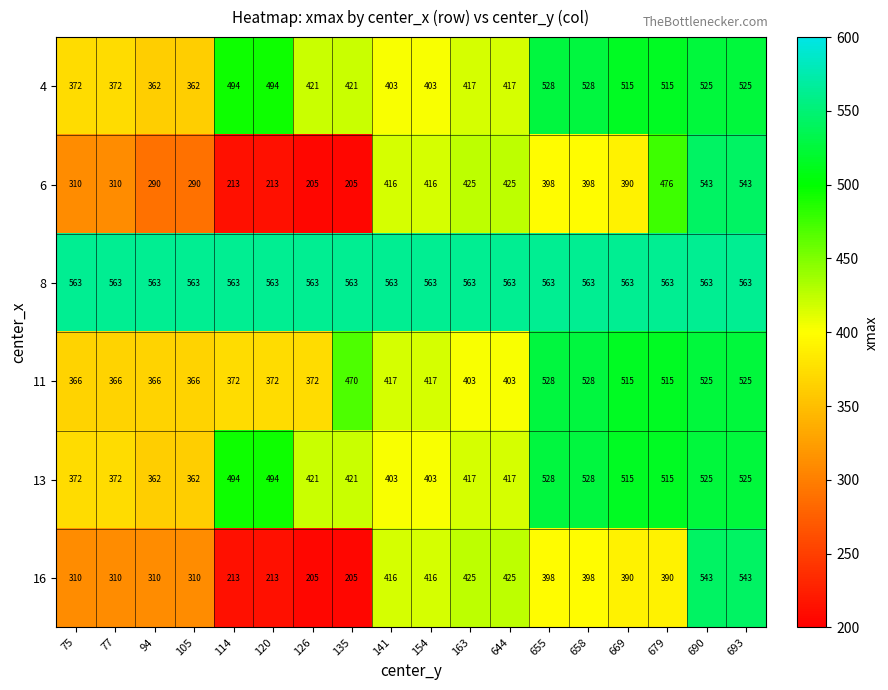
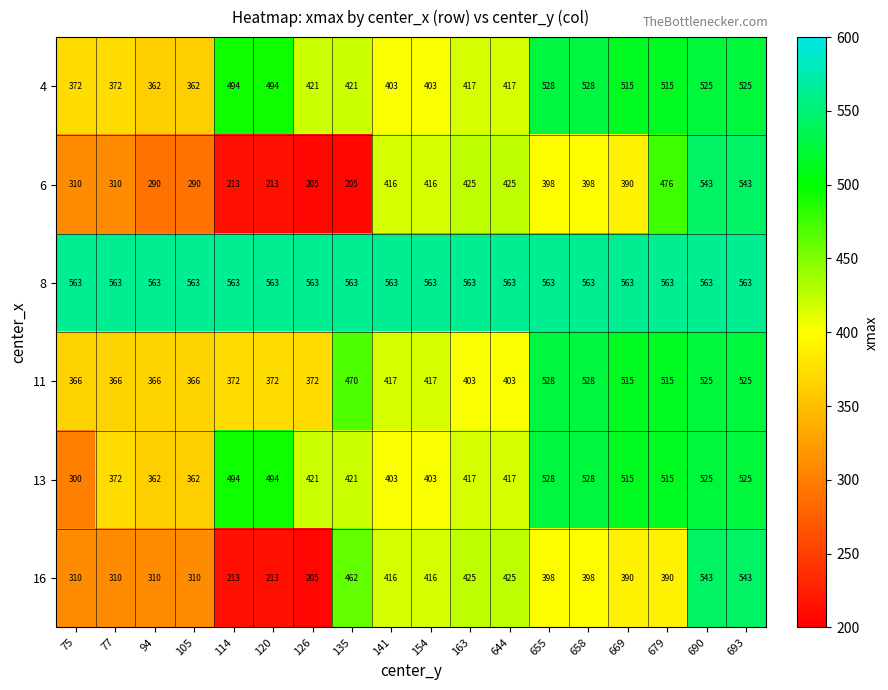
  {
    "4": {
      "75": 372,
      "77": 372,
      "94": 362,
      "105": 362,
      "114": 494,
      "120": 494,
      "126": 421,
      "135": 421,
      "141": 403,
      "154": 403,
      "163": 417,
      "644": 417,
      "655": 528,
      "658": 528,
      "669": 515,
      "679": 515,
      "690": 525,
      "693": 525
    },
    "6": {
      "75": 310,
      "77": 310,
      "94": 290,
      "105": 290,
      "114": 213,
      "120": 213,
      "126": 205,
      "135": 205,
      "141": 416,
      "154": 416,
      "163": 425,
      "644": 425,
      "655": 398,
      "658": 398,
      "669": 390,
      "679": 476,
      "690": 543,
      "693": 543
    },
    "8": {
      "75": 563,
      "77": 563,
      "94": 563,
      "105": 563,
      "114": 563,
      "120": 563,
      "126": 563,
      "135": 563,
      "141": 563,
      "154": 563,
      "163": 563,
      "644": 563,
      "655": 563,
      "658": 563,
      "669": 563,
      "679": 563,
      "690": 563,
      "693": 563
    },
    "11": {
      "75": 366,
      "77": 366,
      "94": 366,
      "105": 366,
      "114": 372,
      "120": 372,
      "126": 372,
      "135": 470,
      "141": 417,
      "154": 417,
      "163": 403,
      "644": 403,
      "655": 528,
      "658": 528,
      "669": 515,
      "679": 515,
      "690": 525,
      "693": 525
    },
    "13": {
-     "75": 372,
+     "75": 300,
      "77": 372,
      "94": 362,
      "105": 362,
      "114": 494,
      "120": 494,
      "126": 421,
      "135": 421,
      "141": 403,
      "154": 403,
      "163": 417,
      "644": 417,
      "655": 528,
      "658": 528,
      "669": 515,
      "679": 515,
      "690": 525,
      "693": 525
    },
    "16": {
      "75": 310,
      "77": 310,
      "94": 310,
      "105": 310,
      "114": 213,
      "120": 213,
      "126": 205,
-     "135": 205,
+     "135": 462,
      "141": 416,
      "154": 416,
      "163": 425,
      "644": 425,
      "655": 398,
      "658": 398,
      "669": 390,
      "679": 390,
      "690": 543,
      "693": 543
    }
  }
